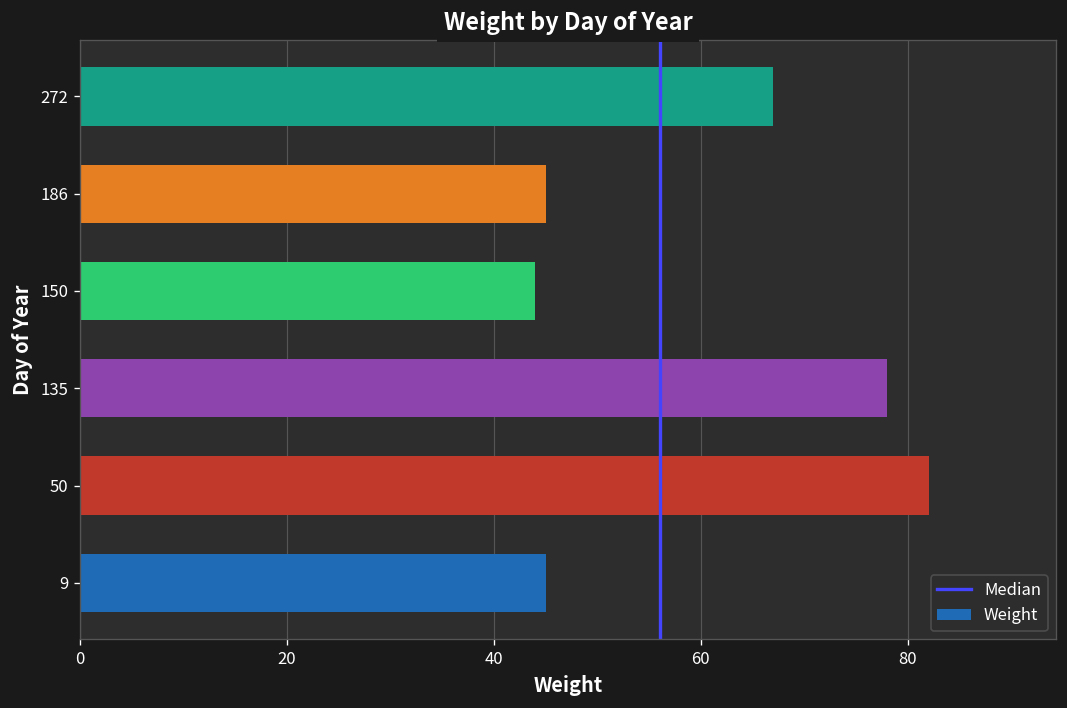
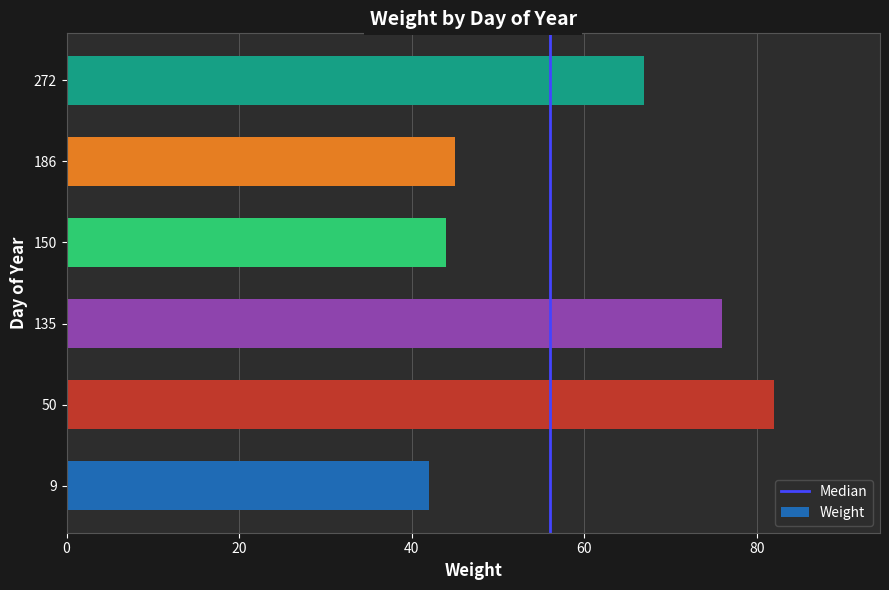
  {
    "272": 67,
    "186": 45,
    "150": 44,
-   "135": 78,
+   "135": 76,
    "50": 82,
-   "9": 45
+   "9": 42
  }
